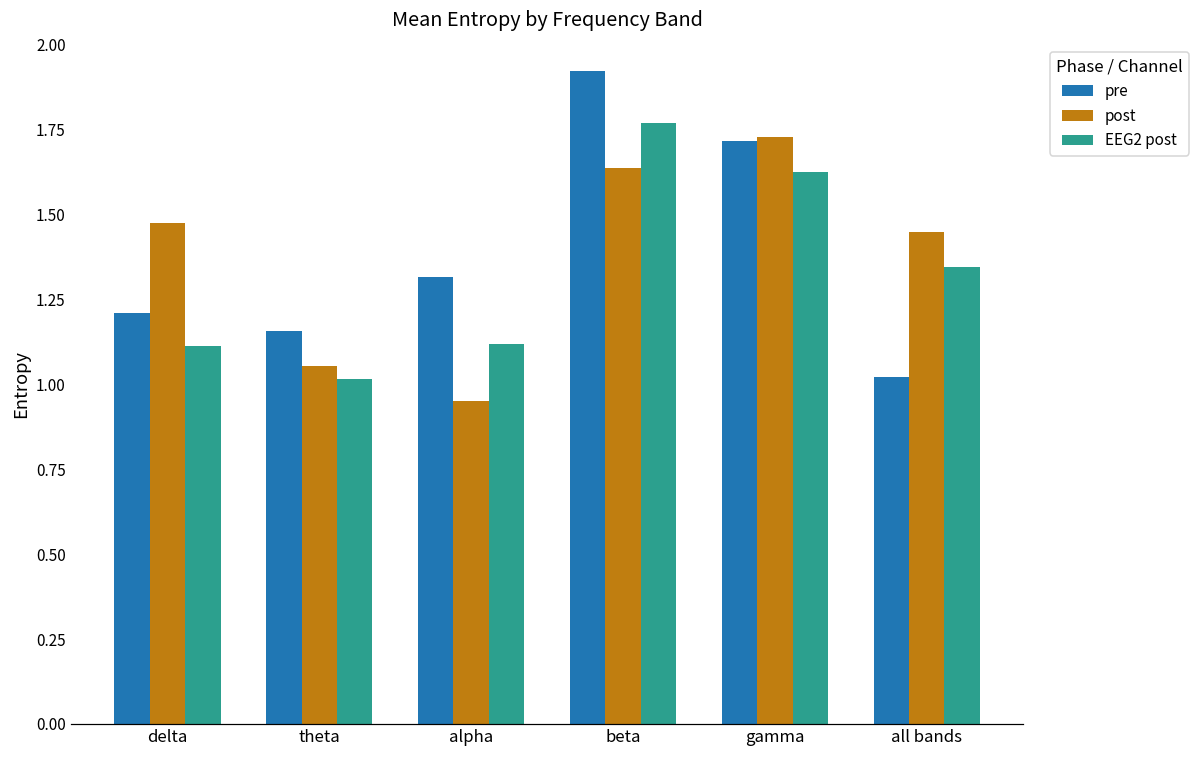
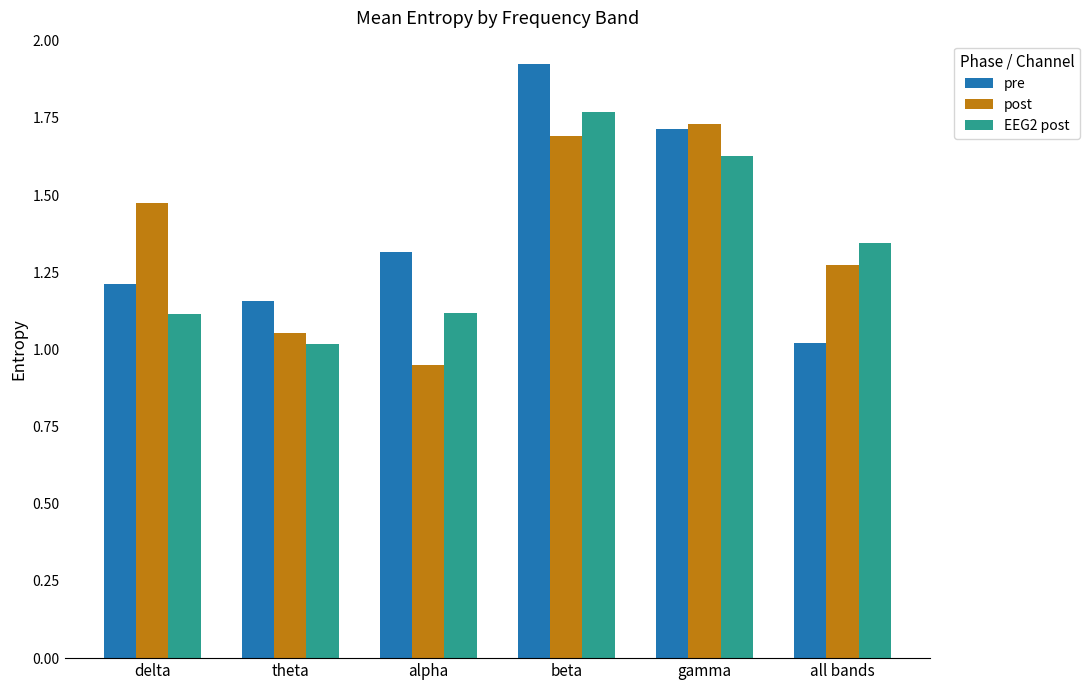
  {
    "post": {
      "delta": 1.48,
      "theta": 1.05,
      "alpha": 0.95,
-     "beta": 1.64,
+     "beta": 1.69,
      "gamma": 1.73,
-     "all bands": 1.45
+     "all bands": 1.27
    }
  }
